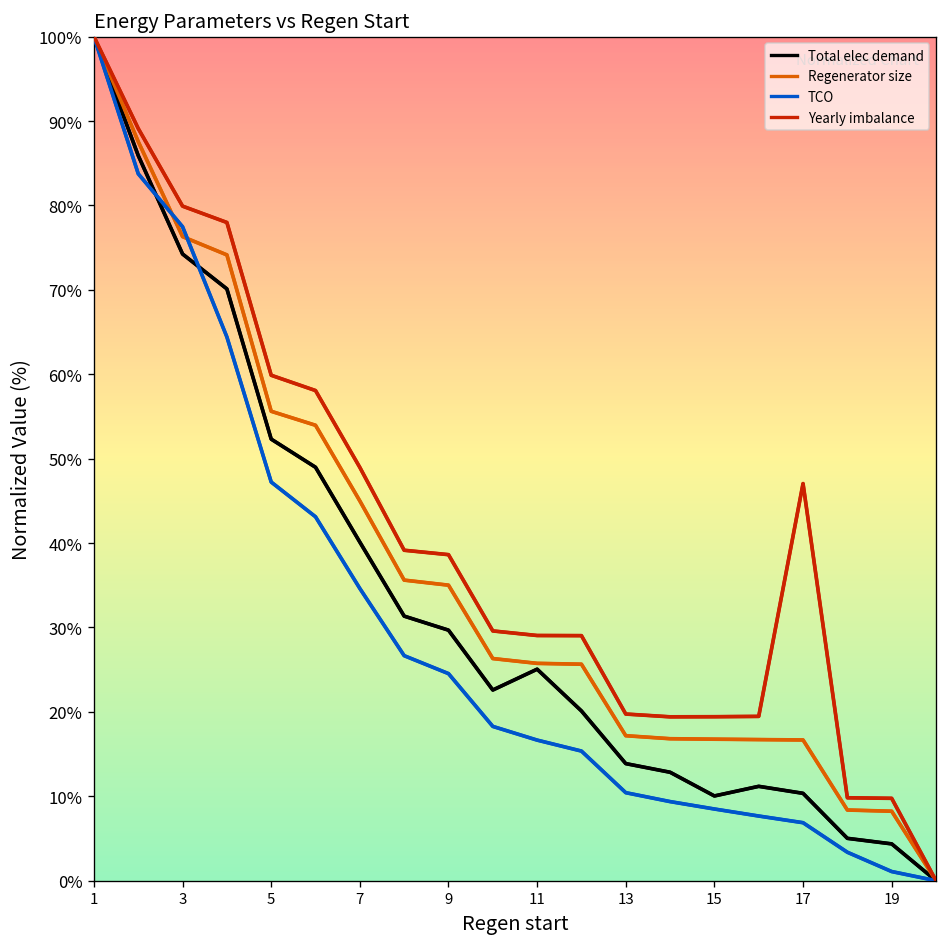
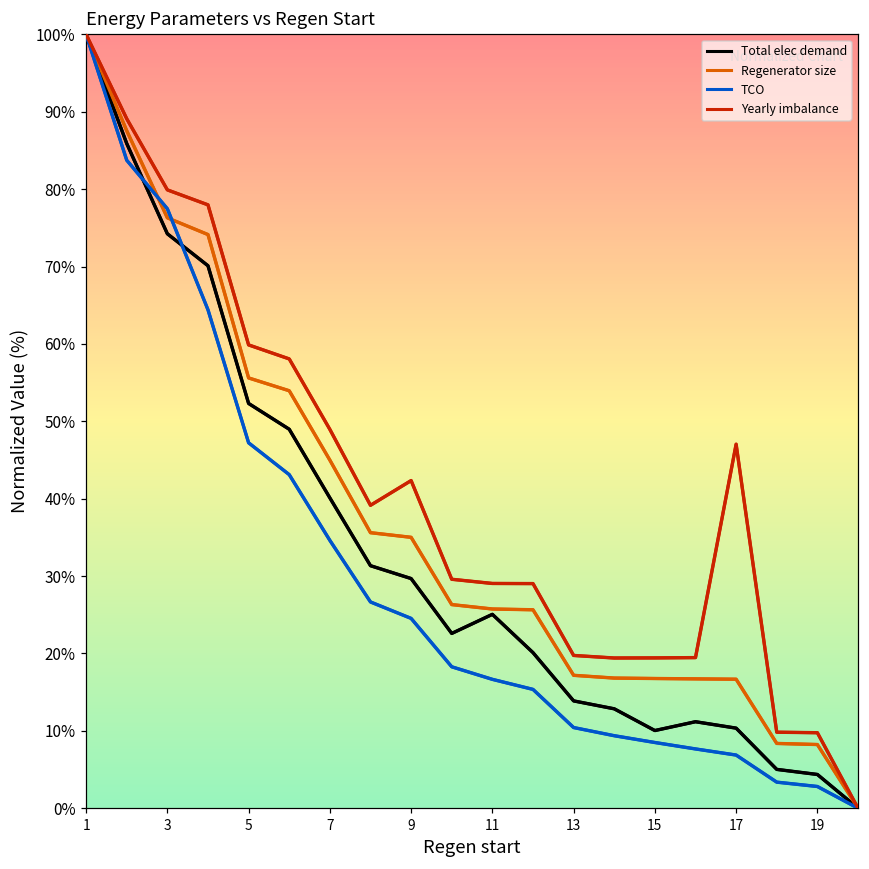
  {
    "Total elec demand": {
      "3": "74%",
      "5": "52%",
      "7": "40%",
      "9": "30%",
      "11": "25%",
      "13": "14%",
      "15": "10%",
      "17": "10%",
      "19": "4%"
    },
    "Regenerator size": {
      "3": "76%",
      "5": "56%",
      "7": "45%",
      "9": "35%",
      "11": "26%",
      "13": "17%",
      "15": "17%",
      "17": "17%",
      "19": "8%"
    },
    "TCO": {
      "3": "77%",
      "5": "47%",
      "7": "35%",
      "9": "25%",
      "11": "17%",
      "13": "10%",
      "15": "8%",
      "17": "7%",
-     "19": "1%"
+     "19": "3%"
    },
    "Yearly imbalance": {
      "3": "80%",
      "5": "60%",
      "7": "49%",
-     "9": "39%",
+     "9": "42%",
      "11": "29%",
      "13": "20%",
      "15": "19%",
      "17": "47%",
      "19": "10%"
    }
  }
